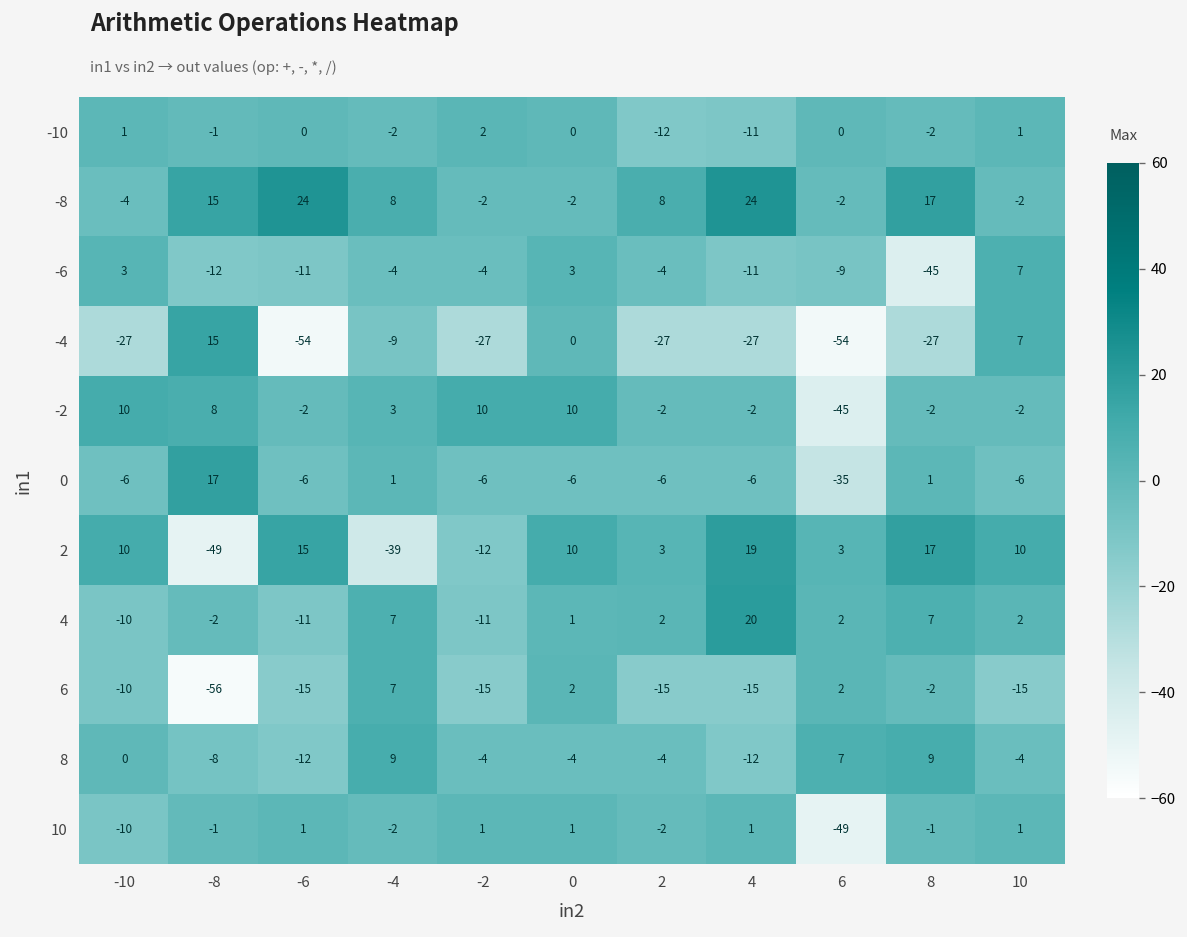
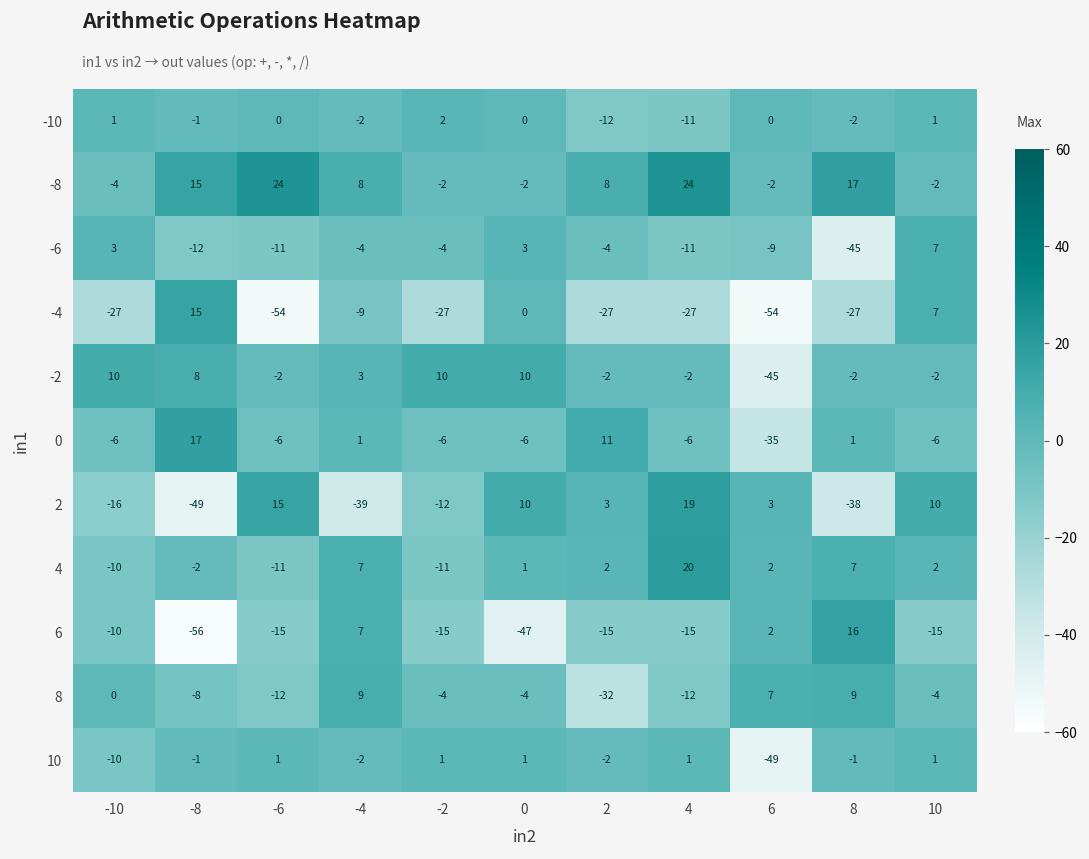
  {
    "-10": {
      "-10": 1,
      "-8": -1,
      "-6": 0,
      "-4": -2,
      "-2": 2,
      "0": 0,
      "2": -12,
      "4": -11,
      "6": 0,
      "8": -2,
      "10": 1
    },
    "-8": {
      "-10": -4,
      "-8": 15,
      "-6": 24,
      "-4": 8,
      "-2": -2,
      "0": -2,
      "2": 8,
      "4": 24,
      "6": -2,
      "8": 17,
      "10": -2
    },
    "-6": {
      "-10": 3,
      "-8": -12,
      "-6": -11,
      "-4": -4,
      "-2": -4,
      "0": 3,
      "2": -4,
      "4": -11,
      "6": -9,
      "8": -45,
      "10": 7
    },
    "-4": {
      "-10": -27,
      "-8": 15,
      "-6": -54,
      "-4": -9,
      "-2": -27,
      "0": 0,
      "2": -27,
      "4": -27,
      "6": -54,
      "8": -27,
      "10": 7
    },
    "-2": {
      "-10": 10,
      "-8": 8,
      "-6": -2,
      "-4": 3,
      "-2": 10,
      "0": 10,
      "2": -2,
      "4": -2,
      "6": -45,
      "8": -2,
      "10": -2
    },
    "0": {
      "-10": -6,
      "-8": 17,
      "-6": -6,
      "-4": 1,
      "-2": -6,
      "0": -6,
-     "2": -6,
+     "2": 11,
      "4": -6,
      "6": -35,
      "8": 1,
      "10": -6
    },
    "2": {
-     "-10": 10,
+     "-10": -16,
      "-8": -49,
      "-6": 15,
      "-4": -39,
      "-2": -12,
      "0": 10,
      "2": 3,
      "4": 19,
      "6": 3,
-     "8": 17,
+     "8": -38,
      "10": 10
    },
    "4": {
      "-10": -10,
      "-8": -2,
      "-6": -11,
      "-4": 7,
      "-2": -11,
      "0": 1,
      "2": 2,
      "4": 20,
      "6": 2,
      "8": 7,
      "10": 2
    },
    "6": {
      "-10": -10,
      "-8": -56,
      "-6": -15,
      "-4": 7,
      "-2": -15,
-     "0": 2,
+     "0": -47,
      "2": -15,
      "4": -15,
      "6": 2,
-     "8": -2,
+     "8": 16,
      "10": -15
    },
    "8": {
      "-10": 0,
      "-8": -8,
      "-6": -12,
      "-4": 9,
      "-2": -4,
      "0": -4,
-     "2": -4,
+     "2": -32,
      "4": -12,
      "6": 7,
      "8": 9,
      "10": -4
    },
    "10": {
      "-10": -10,
      "-8": -1,
      "-6": 1,
      "-4": -2,
      "-2": 1,
      "0": 1,
      "2": -2,
      "4": 1,
      "6": -49,
      "8": -1,
      "10": 1
    }
  }
